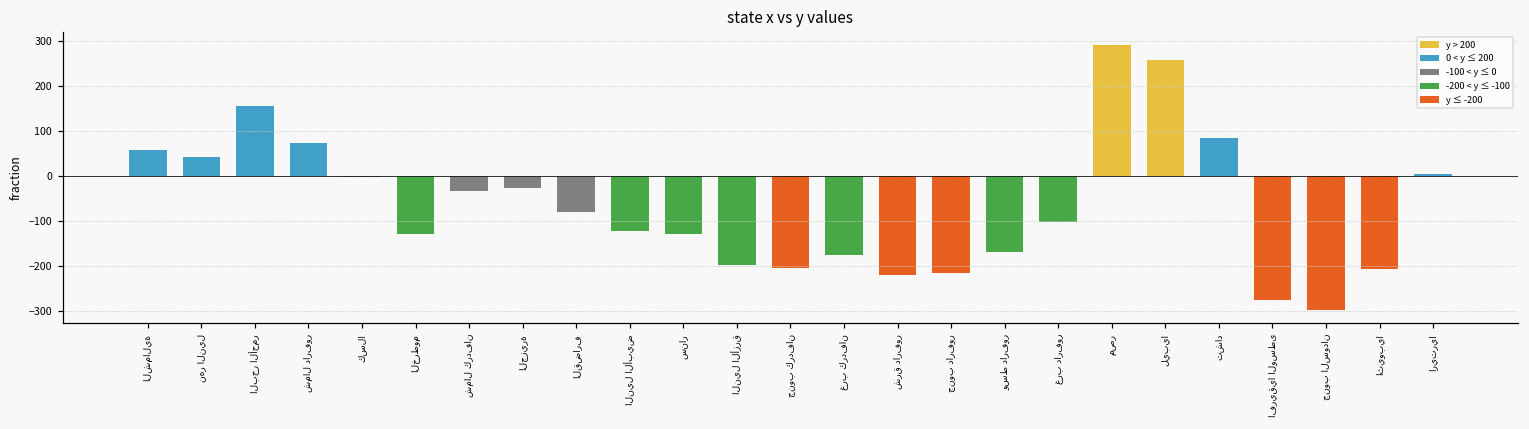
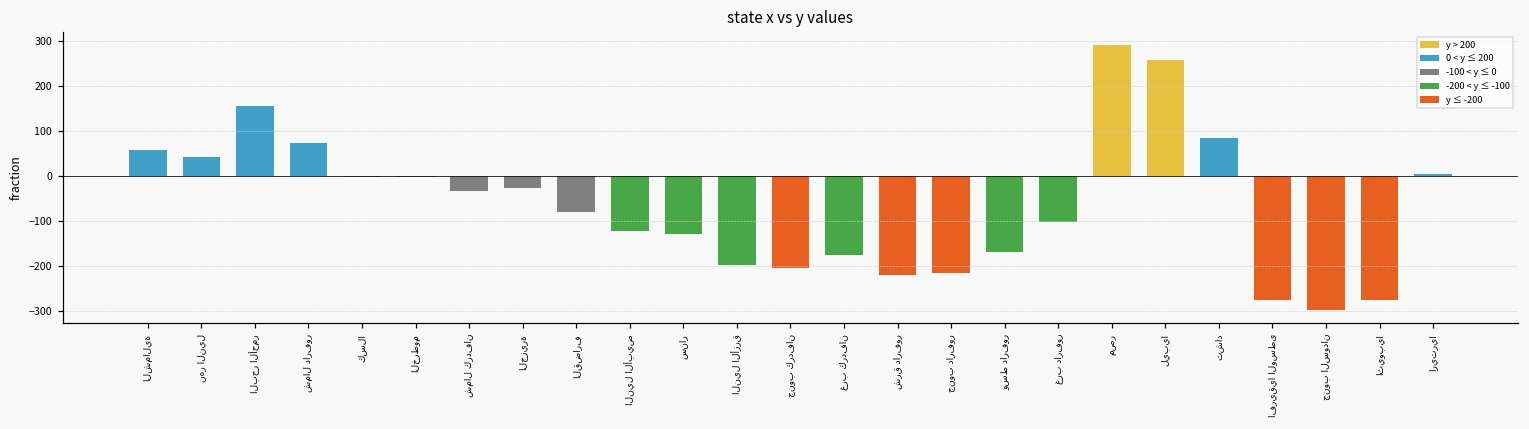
  {
    "الشمالية": 60,
    "نهر النيل": 40,
    "البحر الأحمر": 150,
    "شمال دارفور": 70,
-   "الخرطوم": -130,
+   "الخرطوم": 0,
    "شمال كردفان": -30,
    "الجزيرة": -30,
    "القضارف": -80,
    "النيل الأبيض": -120,
    "سنار": -130,
    "النيل الأزرق": -200,
    "جنوب كردفان": -210,
    "غرب كردفان": -180,
    "شرق دارفور": -220,
    "جنوب دارفور": -220,
    "وسط دارفور": -170,
    "غرب دارفور": -100,
    "مصر": 290,
    "ليبيا": 260,
    "تشاد": 80,
    "افريقيا الوسطى": -280,
    "جنوب السودان": -300,
-   "اثيوبيا": -210
+   "اثيوبيا": -280
  }
